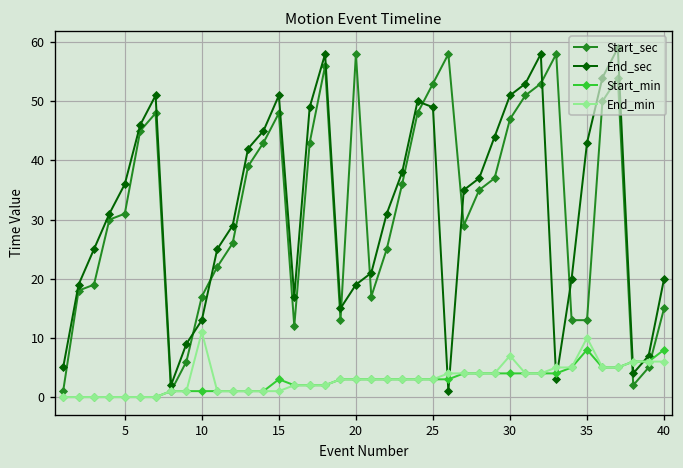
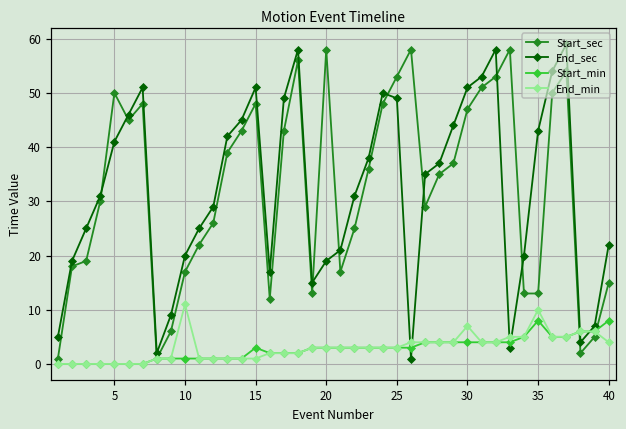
  {
    "Start_sec": {
-     "5": 31,
+     "5": 50,
      "10": 17,
      "15": 48,
      "20": 58,
      "25": 53,
      "30": 47,
      "35": 13,
      "40": 15
    },
    "End_sec": {
-     "5": 36,
-     "10": 13,
+     "5": 41,
+     "10": 20,
      "15": 51,
      "20": 19,
      "25": 49,
      "30": 51,
      "35": 43,
-     "40": 20
+     "40": 22
    },
    "Start_min": {
      "10": 1,
      "15": 3,
      "30": 4,
      "35": 8,
      "40": 8
    },
    "End_min": {
      "10": 11,
      "15": 1,
      "30": 7,
      "35": 10,
-     "40": 6
+     "40": 4
    }
  }
